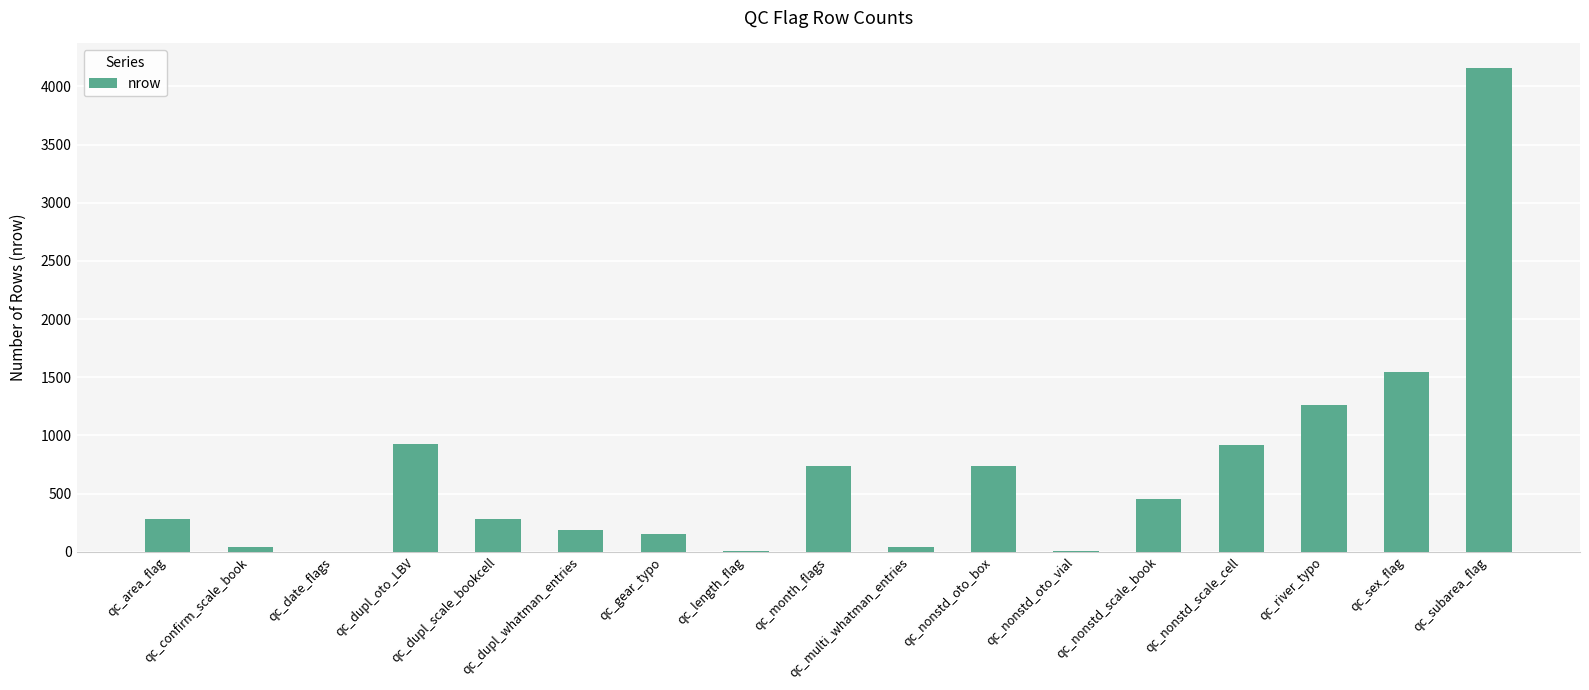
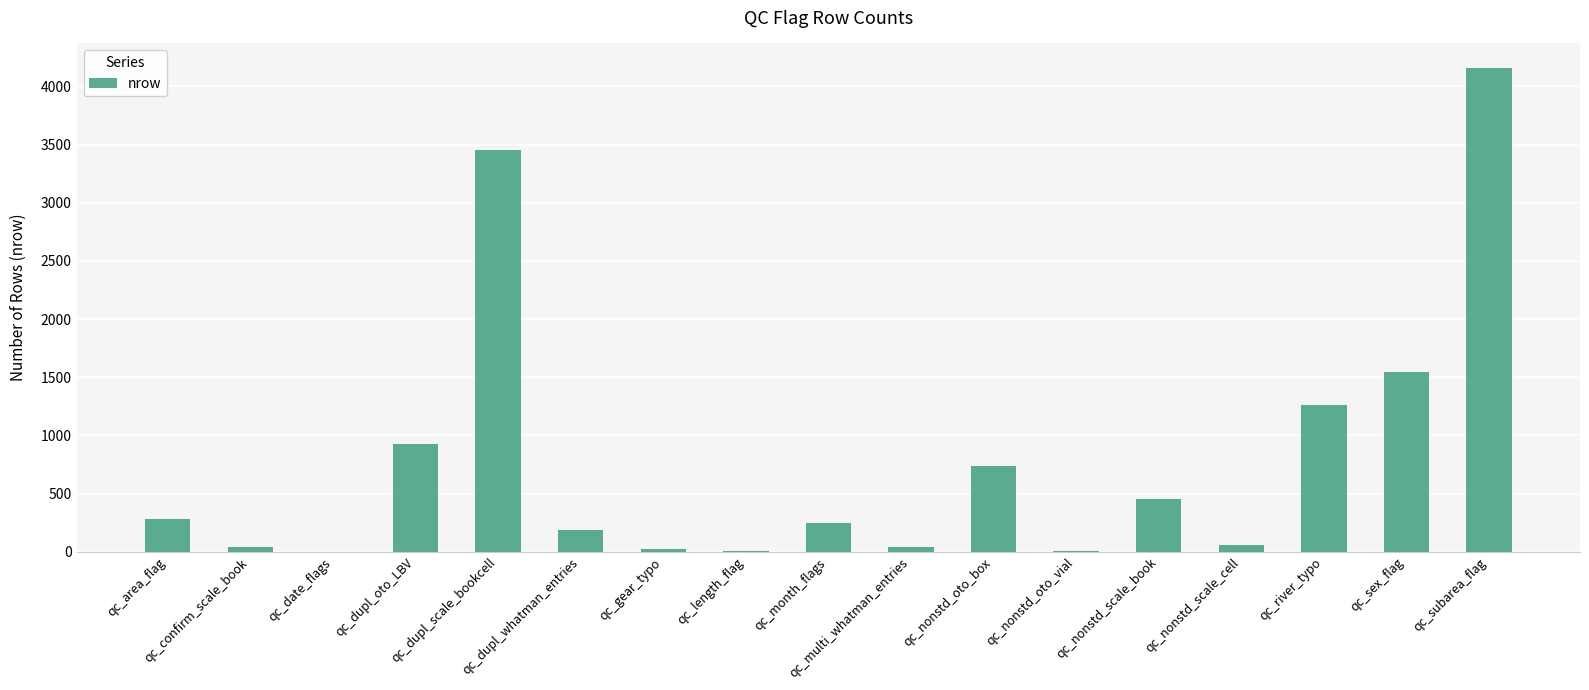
  {
    "qc_area_flag": 280,
    "qc_confirm_scale_book": 40,
    "qc_date_flags": 0,
    "qc_dupl_oto_LBV": 930,
-   "qc_dupl_scale_bookcell": 280,
+   "qc_dupl_scale_bookcell": 3450,
    "qc_dupl_whatman_entries": 190,
-   "qc_gear_typo": 150,
-   "qc_month_flags": 740,
+   "qc_gear_typo": 20,
+   "qc_month_flags": 250,
    "qc_multi_whatman_entries": 40,
    "qc_nonstd_oto_box": 740,
    "qc_nonstd_scale_book": 460,
-   "qc_nonstd_scale_cell": 910,
+   "qc_nonstd_scale_cell": 60,
    "qc_river_typo": 1260,
    "qc_sex_flag": 1550,
    "qc_subarea_flag": 4160
  }
